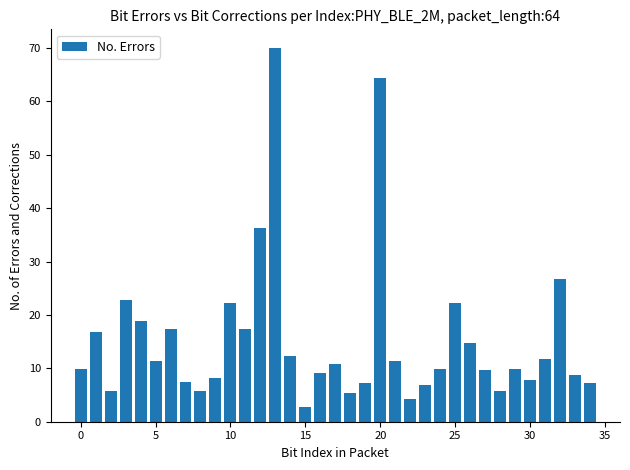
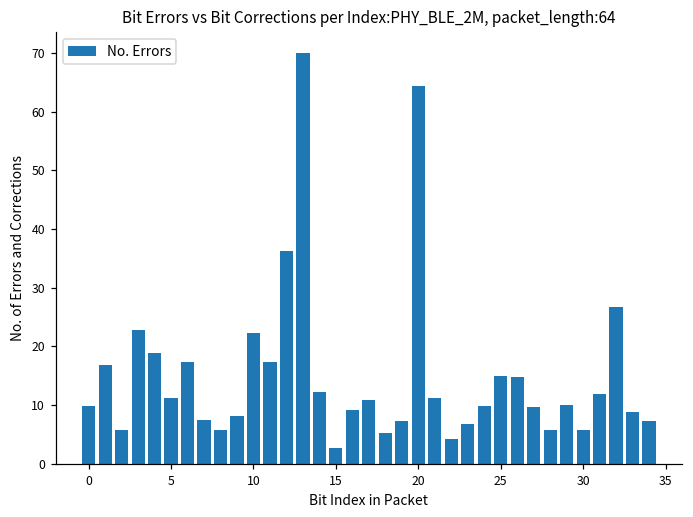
  {
    "0": 10,
    "5": 11,
    "10": 22,
    "15": 3,
    "20": 64,
-   "25": 22,
-   "30": 8
+   "25": 15,
+   "30": 6
  }
